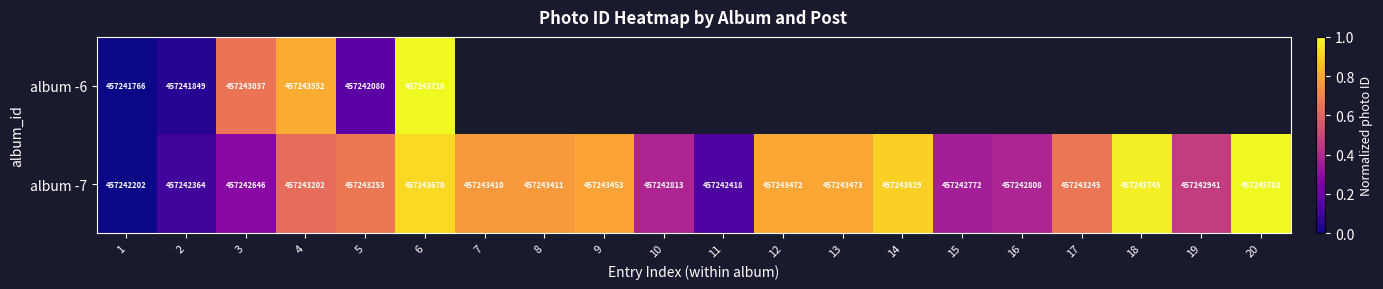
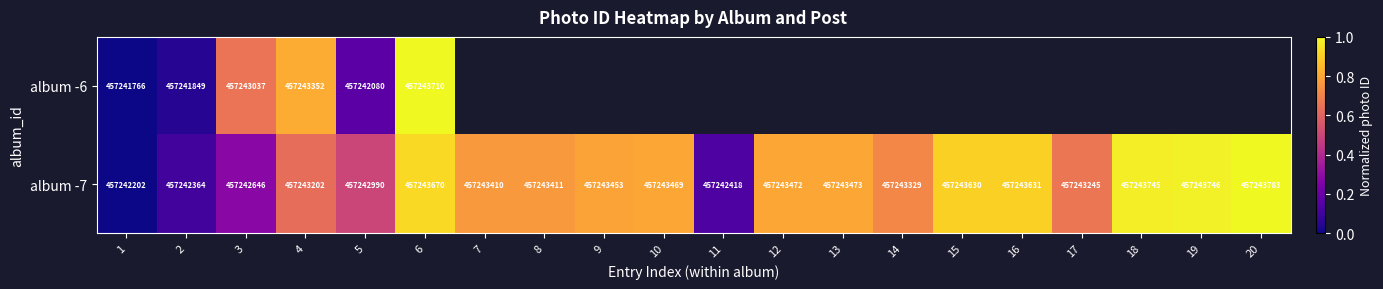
  {
    "album -6": {
      "1": 457241766,
      "2": 457241849,
      "3": 457243037,
      "4": 457243352,
      "5": 457242080,
      "6": 457243710
    },
    "album -7": {
      "1": 457242202,
      "2": 457242364,
      "3": 457242646,
      "4": 457243202,
-     "5": 457243253,
+     "5": 457242990,
      "6": 457243670,
      "7": 457243410,
      "8": 457243411,
      "9": 457243453,
-     "10": 457242813,
+     "10": 457243469,
      "11": 457242418,
      "12": 457243472,
      "13": 457243473,
-     "14": 457243629,
-     "15": 457242772,
-     "16": 457242808,
+     "14": 457243329,
+     "15": 457243630,
+     "16": 457243631,
      "17": 457243245,
      "18": 457243745,
-     "19": 457242941,
+     "19": 457243746,
      "20": 457243783
    }
  }
